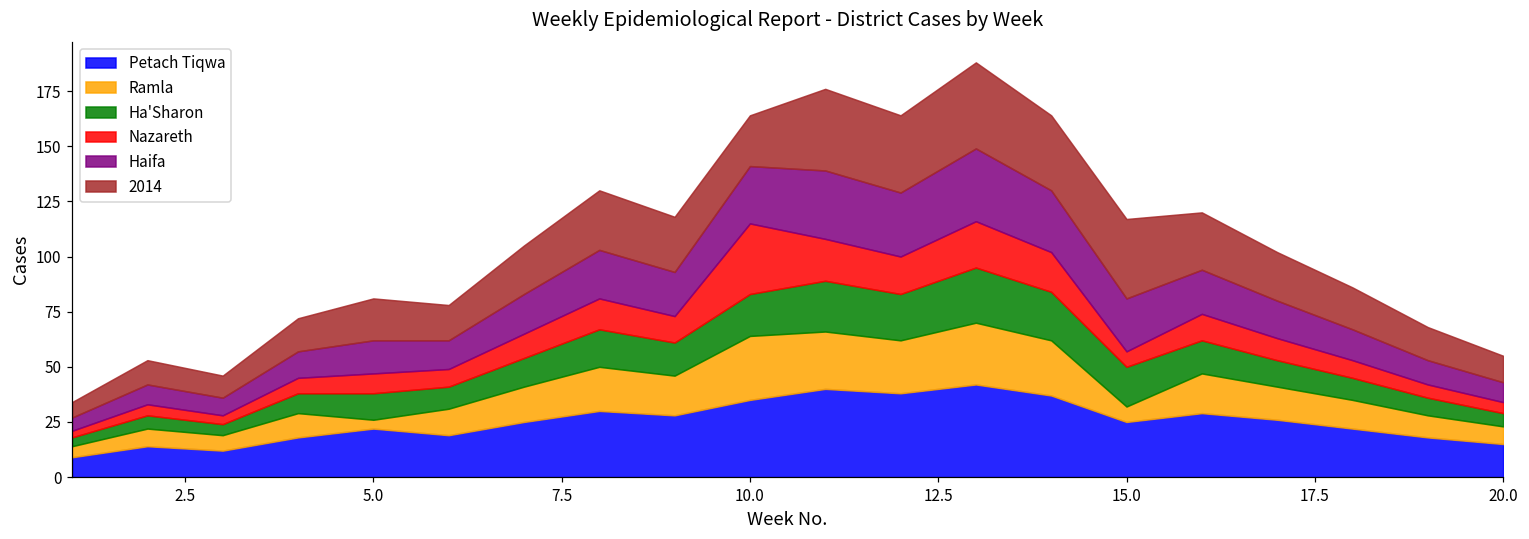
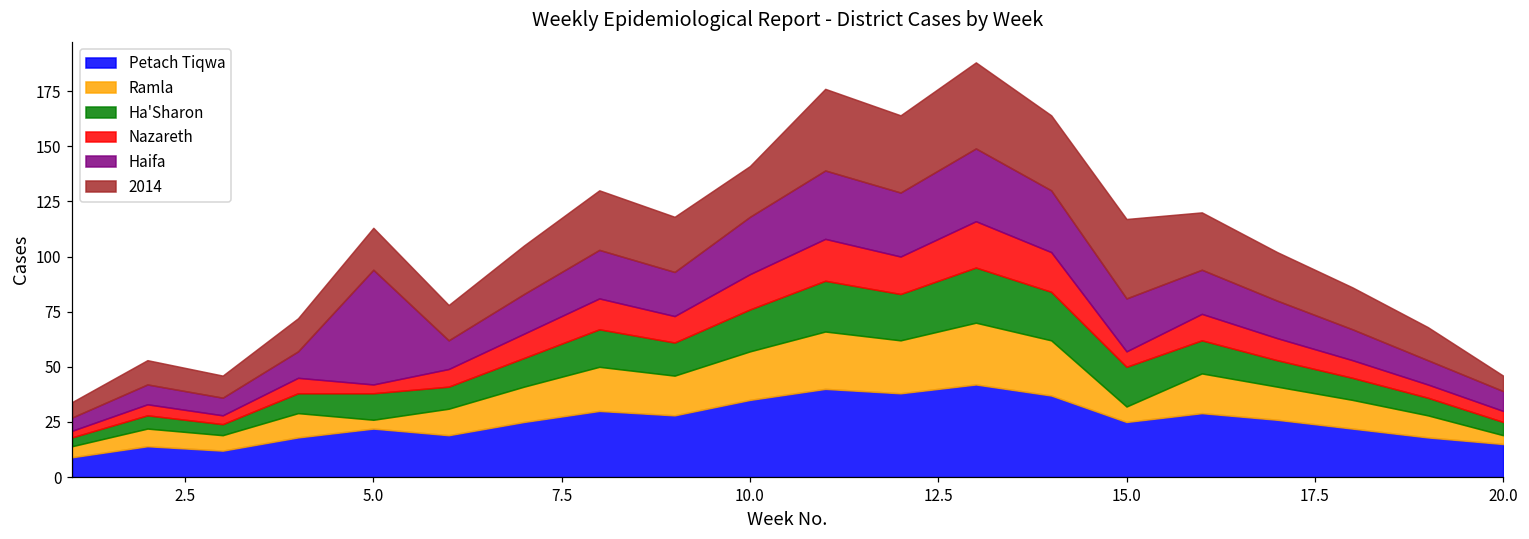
  {
    "Petach Tiqwa": {
      "5.0": 22,
      "10.0": 35,
      "15.0": 25,
      "20.0": 15
    },
    "Ramla": {
      "5.0": 4,
-     "10.0": 29,
+     "10.0": 22,
      "15.0": 7,
-     "20.0": 8
+     "20.0": 4
    },
    "Ha'Sharon": {
      "5.0": 12,
      "10.0": 19,
      "15.0": 18,
      "20.0": 6
    },
    "Nazareth": {
-     "5.0": 9,
-     "10.0": 32,
+     "5.0": 4,
+     "10.0": 16,
      "15.0": 7,
      "20.0": 5
    },
    "Haifa": {
-     "5.0": 15,
+     "5.0": 52,
      "10.0": 26,
      "15.0": 24,
      "20.0": 9
    },
    "2014": {
      "5.0": 19,
      "10.0": 23,
      "15.0": 36,
-     "20.0": 12
+     "20.0": 7
    }
  }
